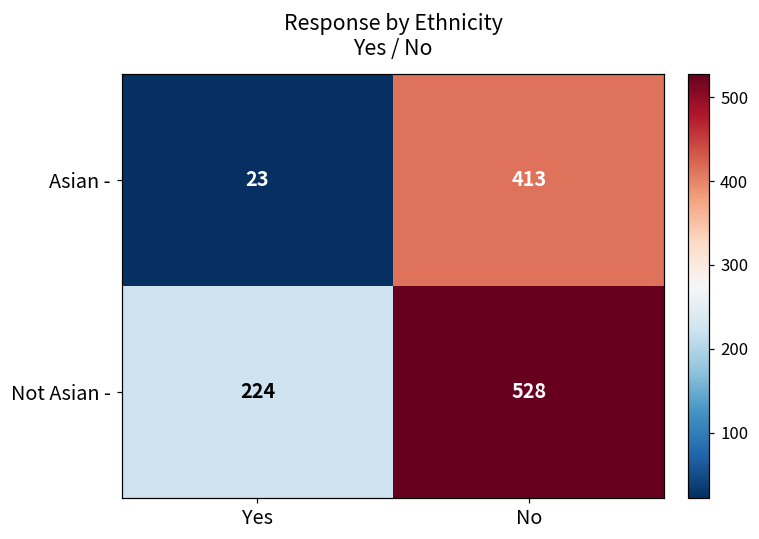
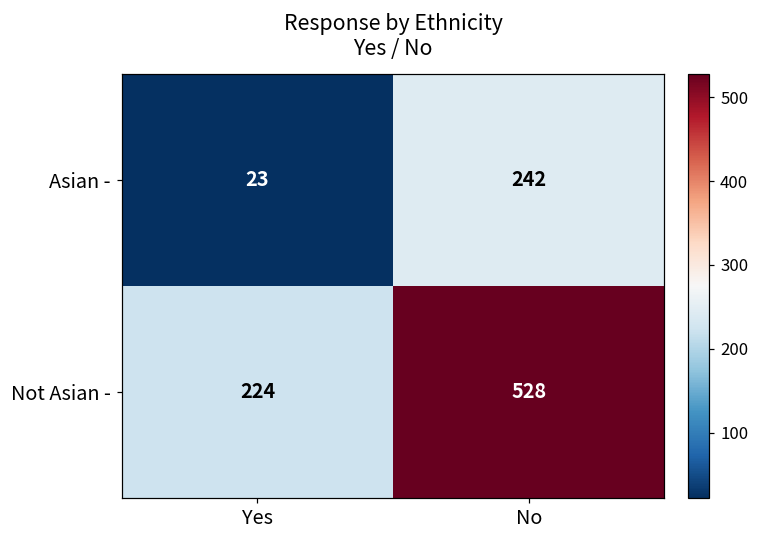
  {
    "Asian -": {
      "Yes": 23,
-     "No": 413
+     "No": 242
    },
    "Not Asian -": {
      "Yes": 224,
      "No": 528
    }
  }
